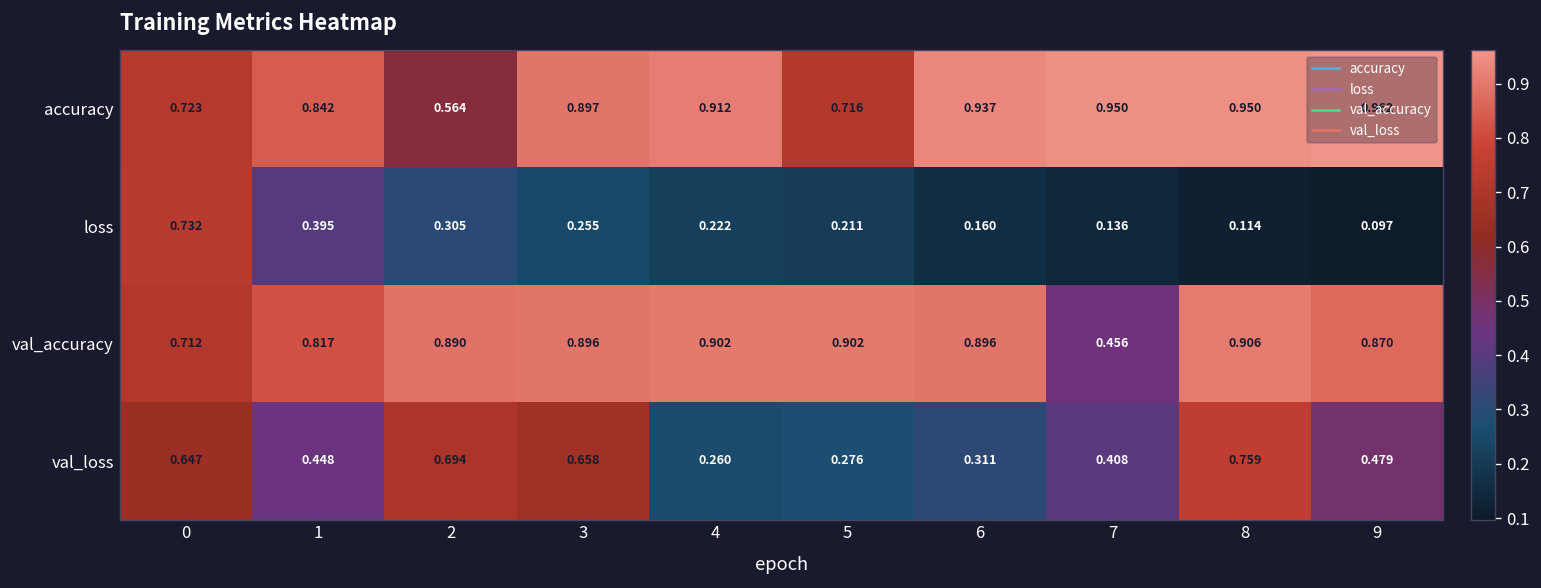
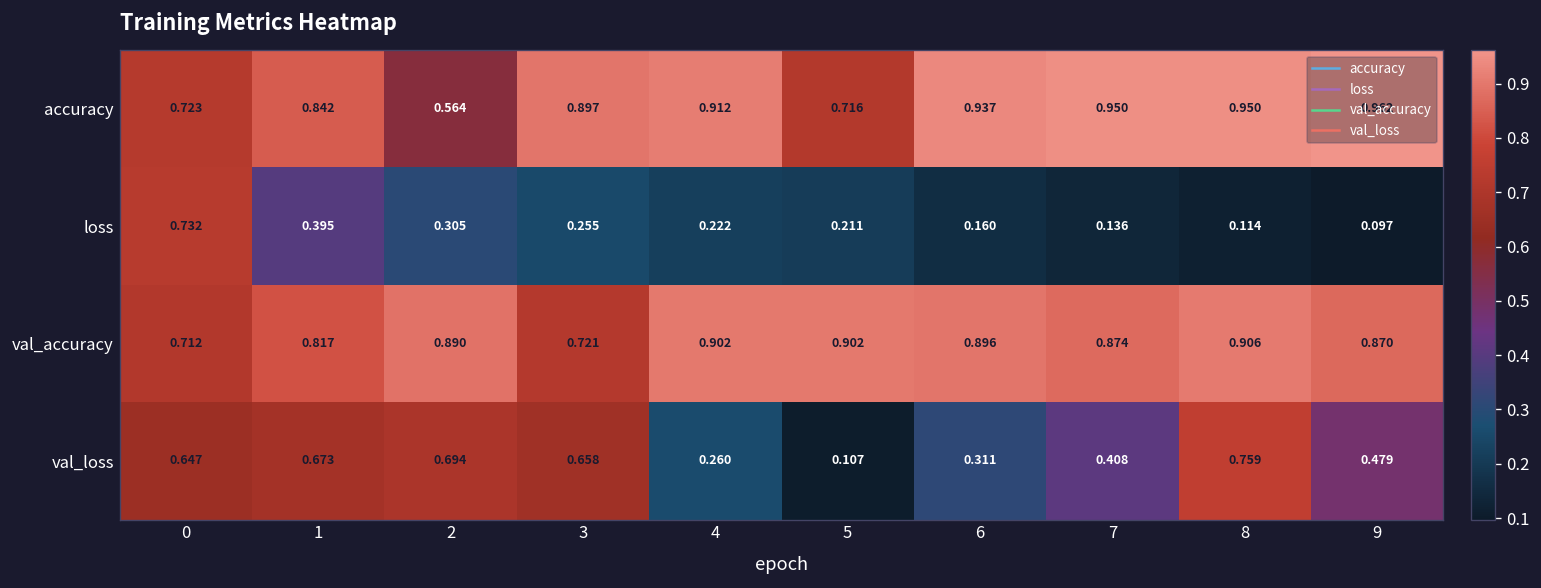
  {
    "accuracy": {
      "0": 0.723,
      "1": 0.842,
      "2": 0.564,
      "3": 0.897,
      "4": 0.912,
      "5": 0.716,
      "6": 0.937,
      "7": 0.950,
      "8": 0.950
    },
    "loss": {
      "0": 0.732,
      "1": 0.395,
      "2": 0.305,
      "3": 0.255,
      "4": 0.222,
      "5": 0.211,
      "6": 0.160,
      "7": 0.136,
      "8": 0.114,
      "9": 0.097
    },
    "val_accuracy": {
      "0": 0.712,
      "1": 0.817,
      "2": 0.890,
-     "3": 0.896,
+     "3": 0.721,
      "4": 0.902,
      "5": 0.902,
      "6": 0.896,
-     "7": 0.456,
+     "7": 0.874,
      "8": 0.906,
      "9": 0.870
    },
    "val_loss": {
      "0": 0.647,
-     "1": 0.448,
+     "1": 0.673,
      "2": 0.694,
      "3": 0.658,
      "4": 0.260,
-     "5": 0.276,
+     "5": 0.107,
      "6": 0.311,
      "7": 0.408,
      "8": 0.759,
      "9": 0.479
    }
  }
